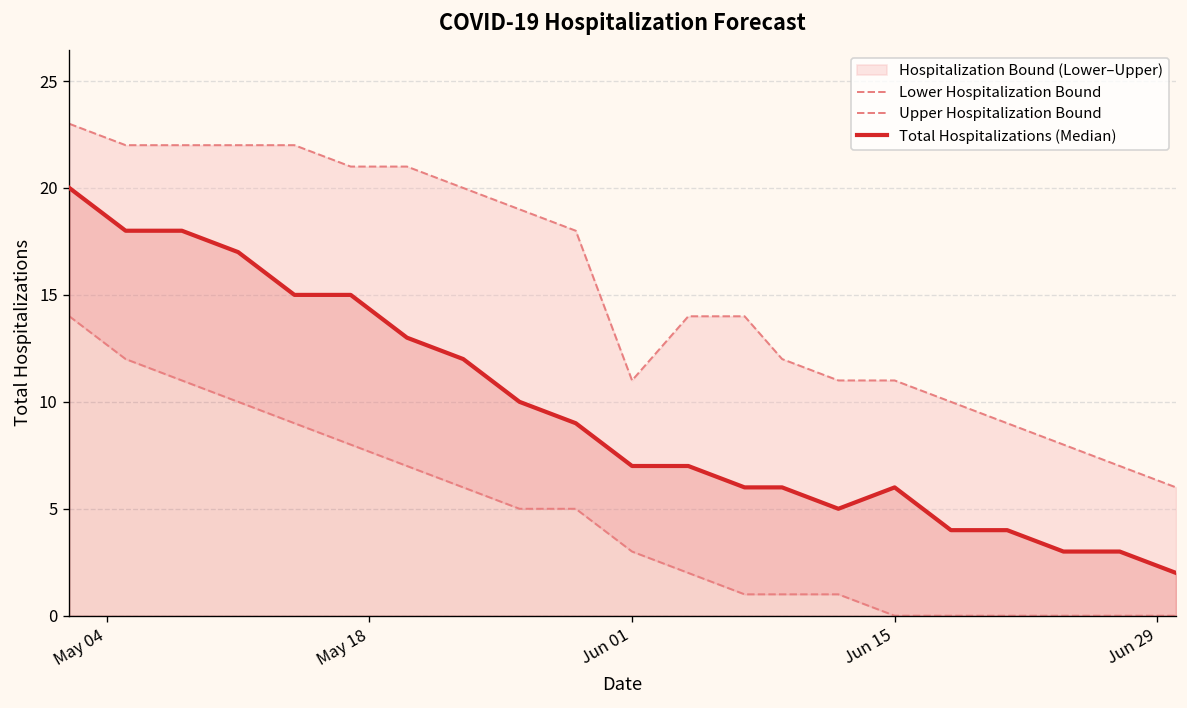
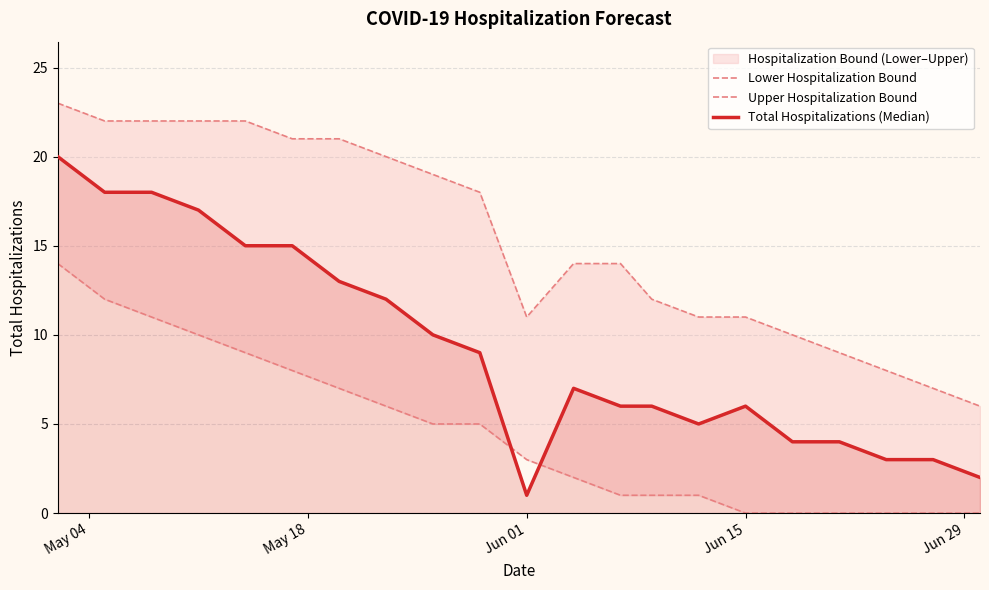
  {
    "Lower Hospitalization Bound": {
      "Jun 01": 3,
      "Jun 15": 0
    },
    "Hospitalization Bound (Lower–Upper)": {
      "Jun 01": 11,
      "Jun 15": 11
    },
    "Total Hospitalizations (Median)": {
-     "Jun 01": 7,
+     "Jun 01": 1,
      "Jun 15": 6
    }
  }
